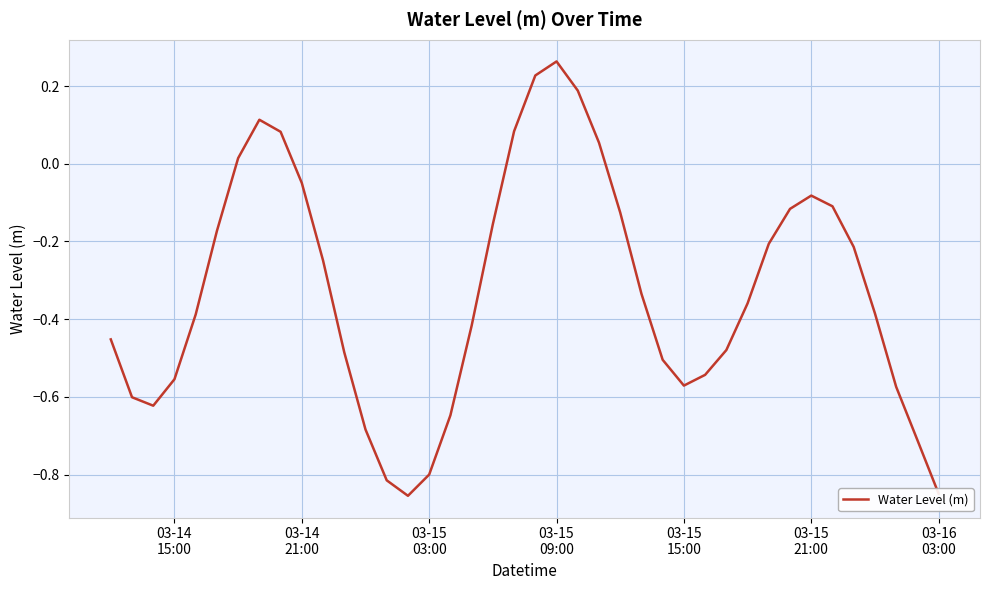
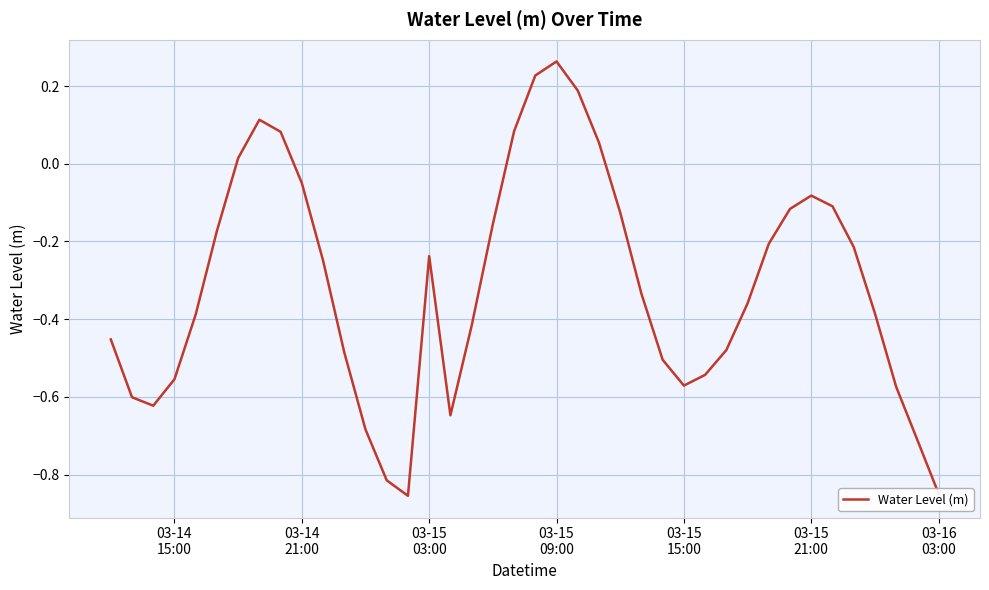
  {
    "03-14 15:00": -0.55,
    "03-14 21:00": -0.05,
-   "03-15 03:00": -0.80,
+   "03-15 03:00": -0.24,
    "03-15 09:00": 0.26,
    "03-15 15:00": -0.57,
    "03-15 21:00": -0.08
  }
